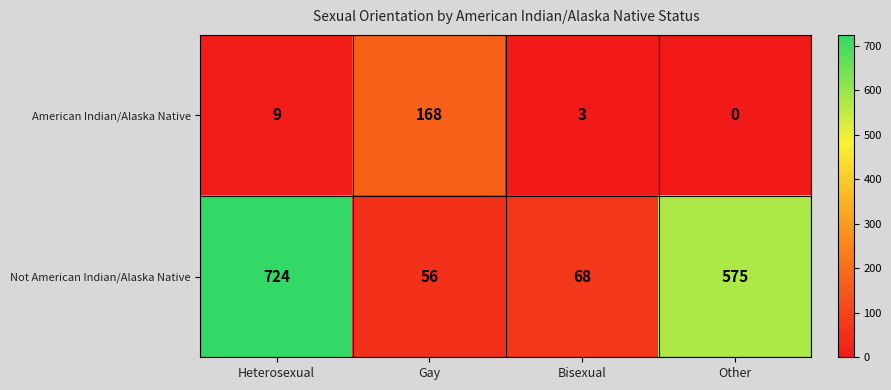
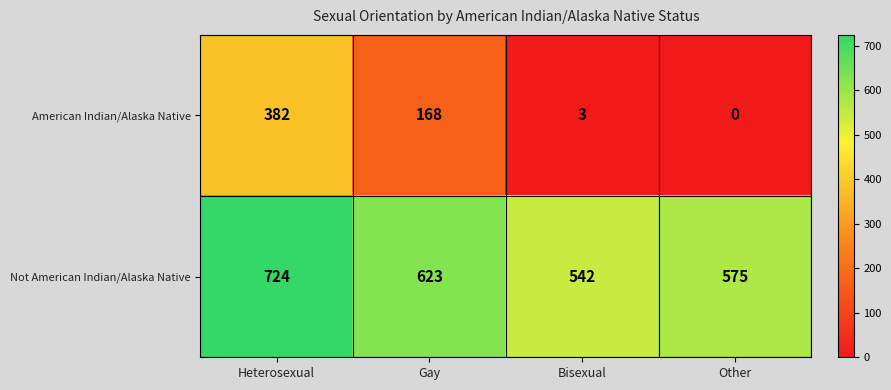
  {
    "American Indian/Alaska Native": {
-     "Heterosexual": 9,
+     "Heterosexual": 382,
      "Gay": 168,
      "Bisexual": 3,
      "Other": 0
    },
    "Not American Indian/Alaska Native": {
      "Heterosexual": 724,
-     "Gay": 56,
-     "Bisexual": 68,
+     "Gay": 623,
+     "Bisexual": 542,
      "Other": 575
    }
  }
